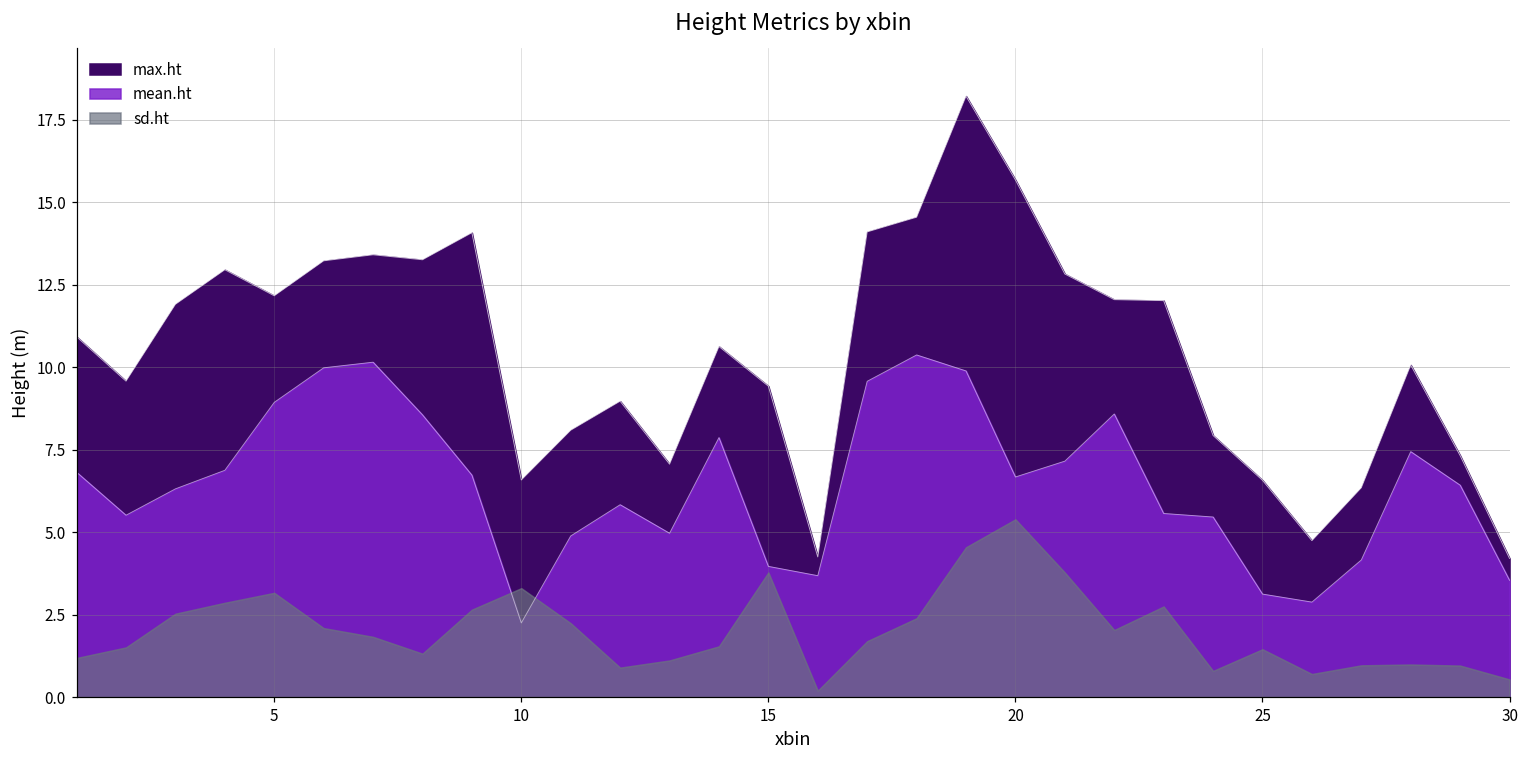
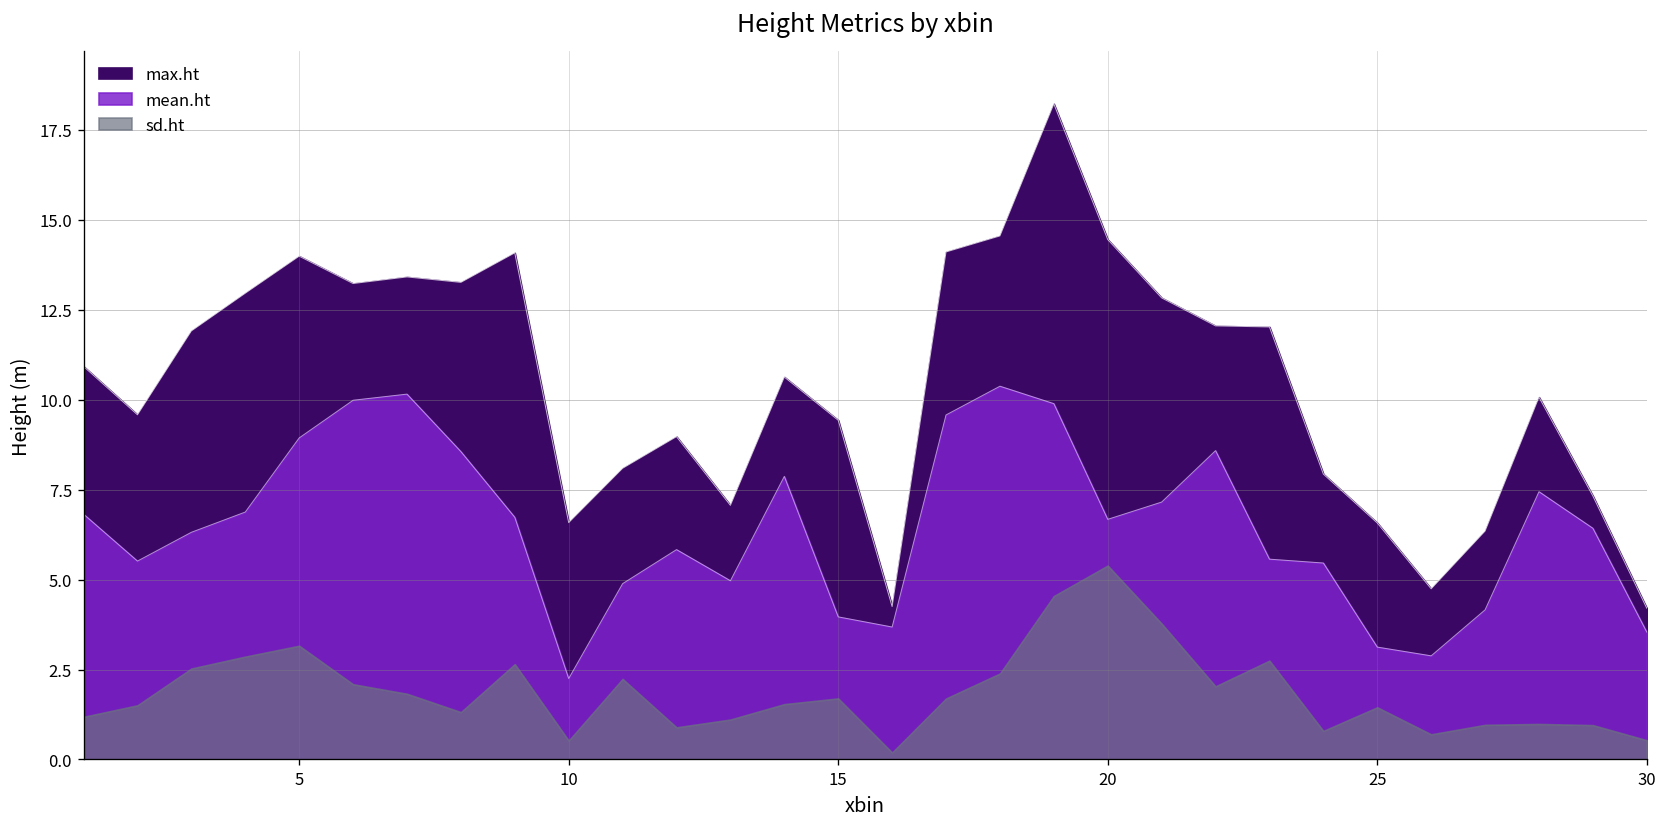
  {
    "max.ht": {
-     "5": 12.2,
+     "5": 14.0,
      "10": 6.6,
      "15": 9.4,
-     "20": 15.7,
+     "20": 14.4,
      "25": 6.6,
      "30": 4.2
    },
    "mean.ht": {
      "5": 8.9,
      "10": 2.2,
      "15": 4.0,
      "20": 6.7,
      "25": 3.1,
      "30": 3.5
    },
    "sd.ht": {
      "5": 3.2,
-     "10": 3.3,
-     "15": 3.8,
+     "10": 0.5,
+     "15": 1.7,
      "20": 5.4,
      "25": 1.5,
      "30": 0.5
    }
  }
